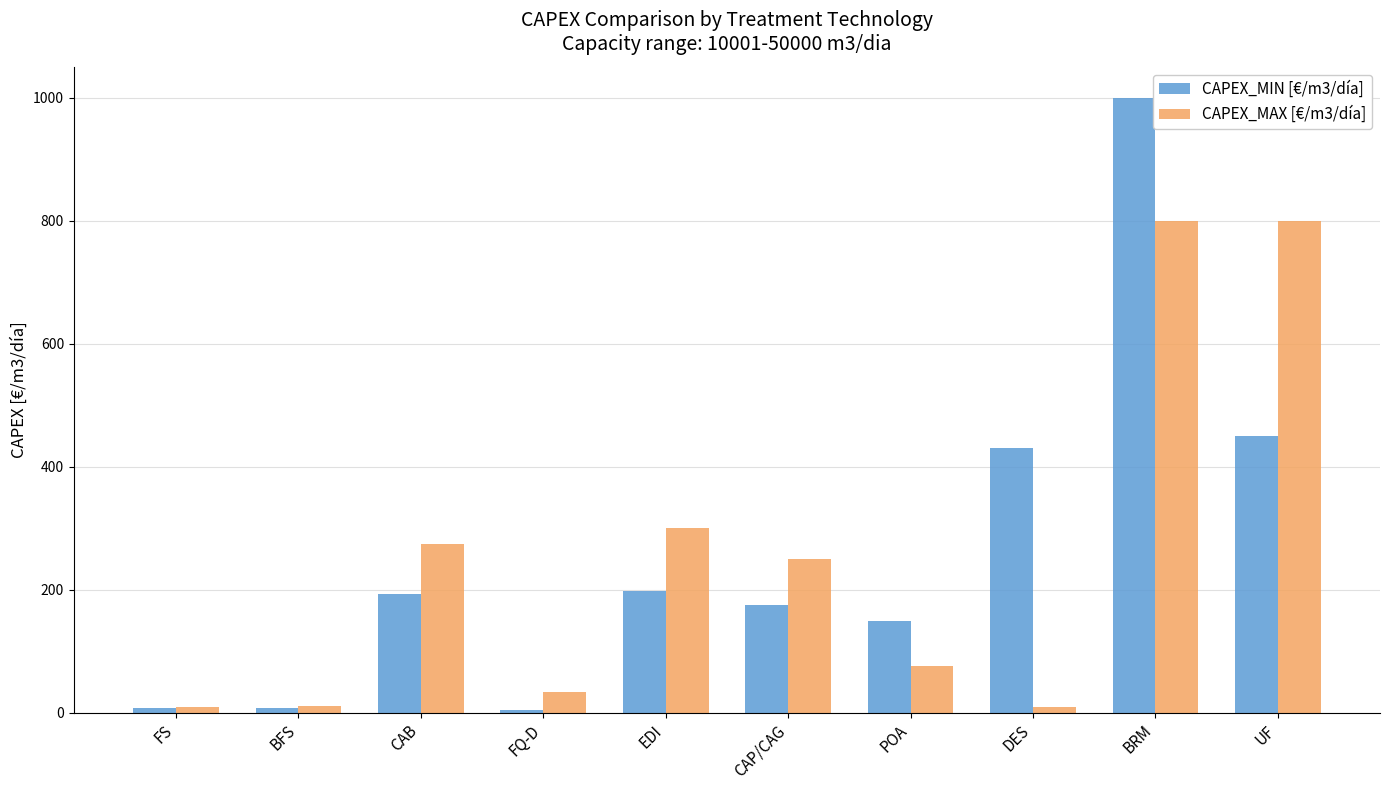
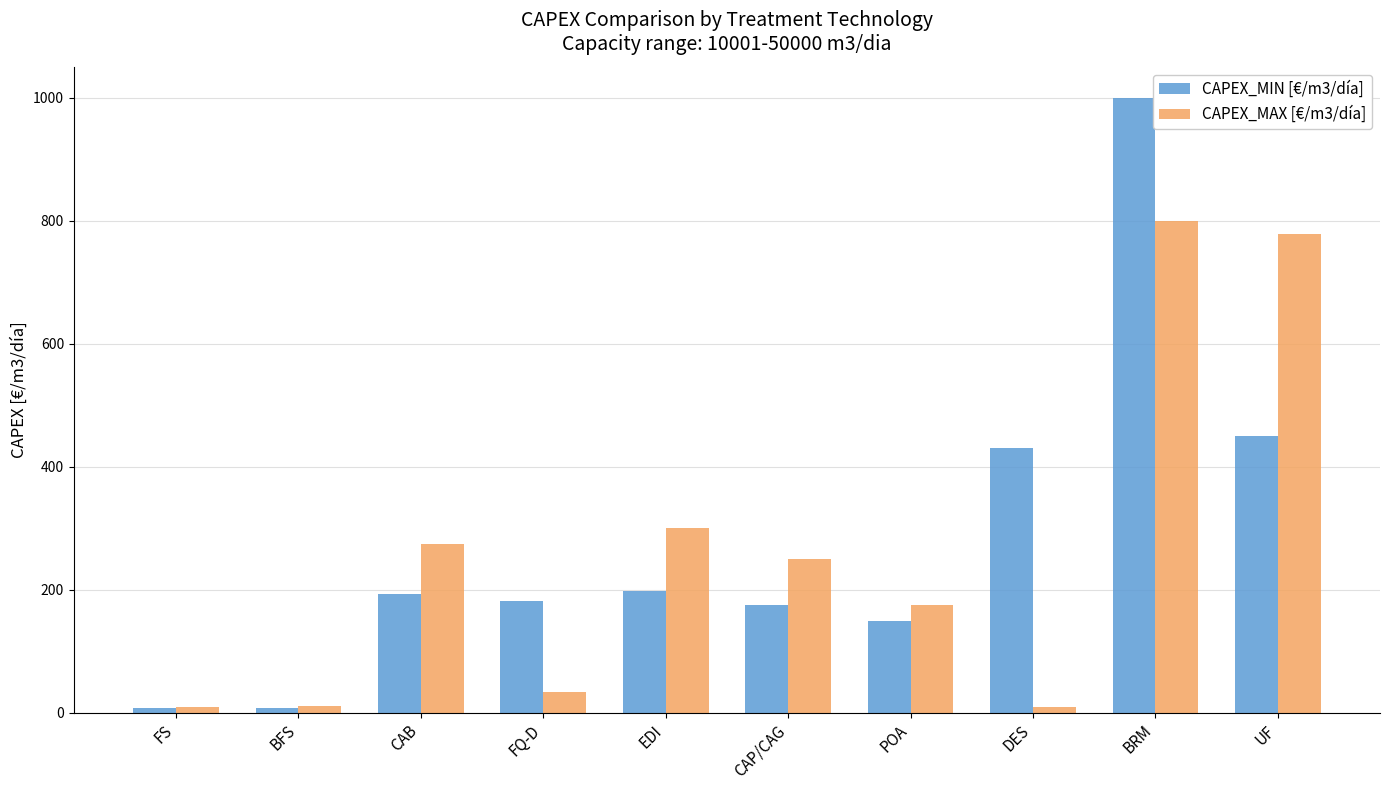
  {
    "CAPEX_MIN [€/m3/día]": {
      "FS": 10,
      "BFS": 10,
      "CAB": 190,
-     "FQ-D": 0,
+     "FQ-D": 180,
      "EDI": 200,
      "CAP/CAG": 180,
      "POA": 150,
      "DES": 430,
      "BRM": 1000,
      "UF": 450
    },
    "CAPEX_MAX [€/m3/día]": {
      "FS": 10,
      "BFS": 10,
      "CAB": 280,
      "FQ-D": 30,
      "EDI": 300,
      "CAP/CAG": 250,
-     "POA": 80,
+     "POA": 180,
      "DES": 10,
      "BRM": 800,
-     "UF": 800
+     "UF": 780
    }
  }
